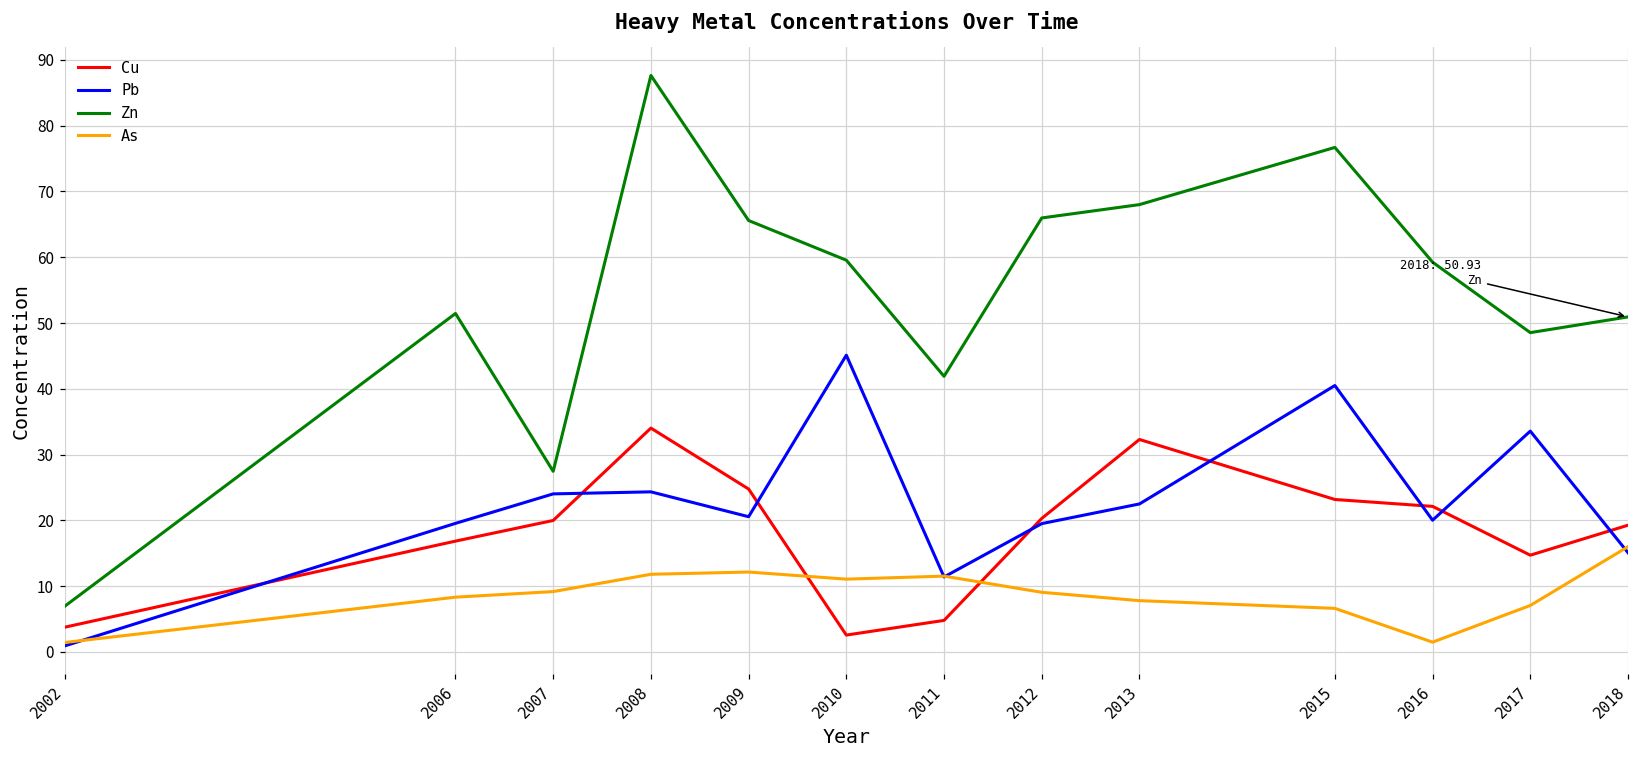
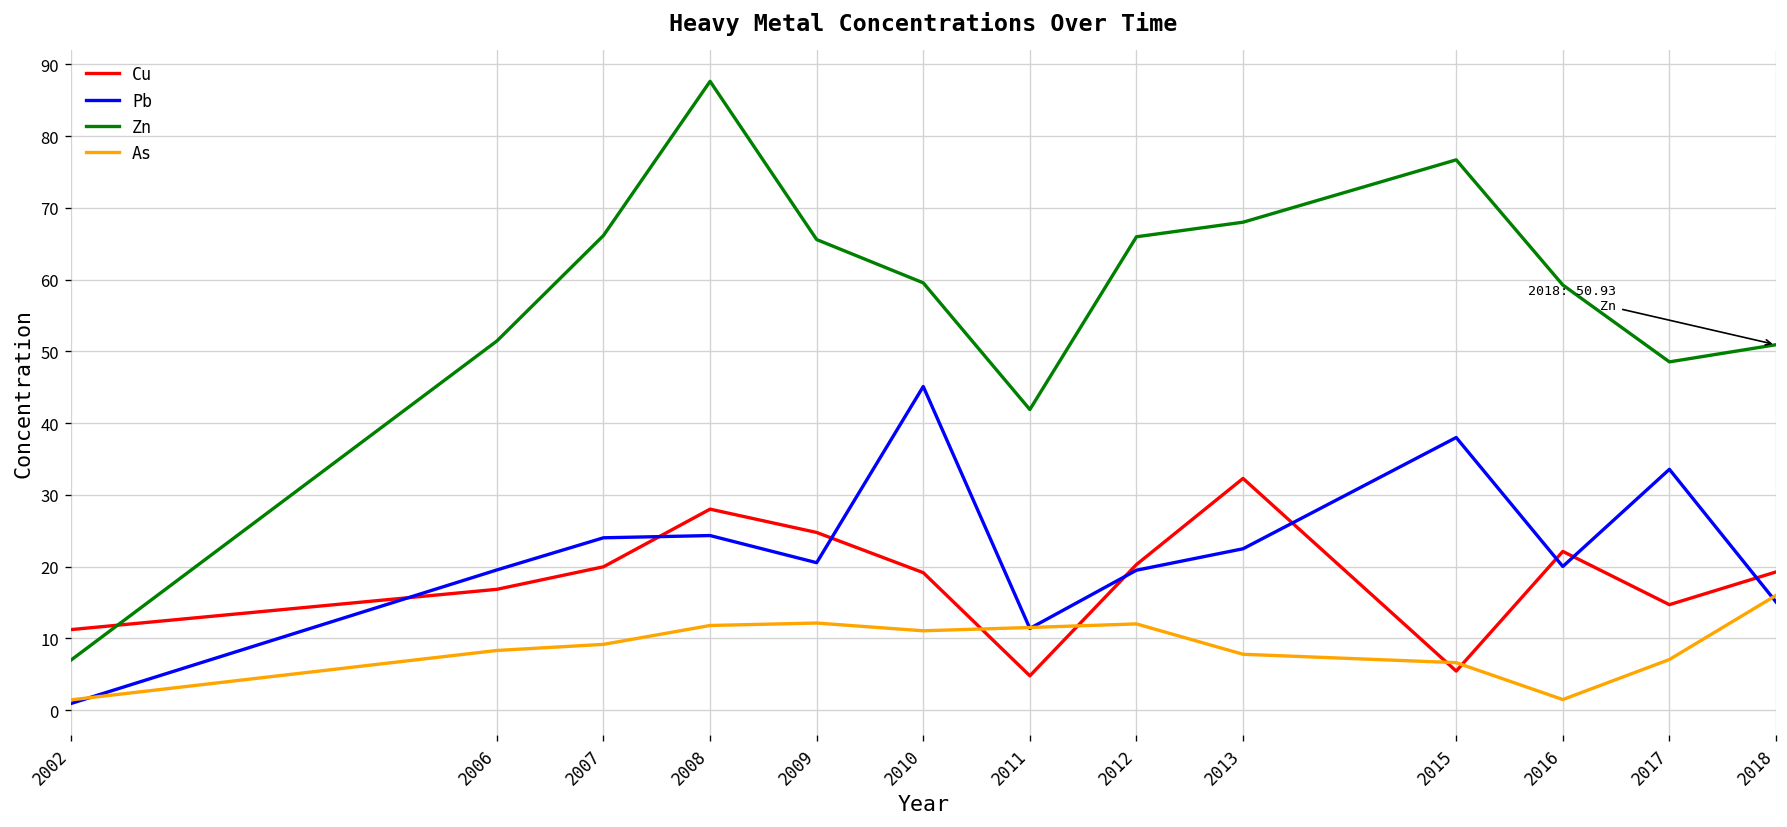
  {
    "Cu": {
-     "2002": 4,
+     "2002": 11,
      "2006": 17,
      "2007": 20,
-     "2008": 34,
+     "2008": 28,
      "2009": 25,
-     "2010": 3,
+     "2010": 19,
      "2011": 5,
      "2012": 20,
      "2013": 32,
-     "2015": 23,
+     "2015": 5,
      "2016": 22,
      "2017": 15,
      "2018": 19
    },
    "Pb": {
      "2002": 1,
      "2006": 20,
      "2007": 24,
      "2008": 24,
      "2009": 21,
      "2010": 45,
      "2012": 20,
      "2013": 23,
-     "2015": 41,
+     "2015": 38,
      "2016": 20,
      "2017": 34,
      "2018": 15
    },
    "Zn": {
      "2002": 7,
      "2006": 51,
-     "2007": 27,
+     "2007": 66,
      "2008": 88,
      "2009": 66,
      "2010": 60,
      "2011": 42,
      "2012": 66,
      "2013": 68,
      "2015": 77,
      "2017": 49,
      "2018": 51
    },
    "As": {
      "2002": 1,
      "2006": 8,
      "2007": 9,
      "2008": 12,
      "2009": 12,
      "2010": 11,
-     "2012": 9,
+     "2012": 12,
      "2013": 8,
      "2015": 7,
      "2016": 1,
      "2017": 7,
      "2018": 16
    }
  }
